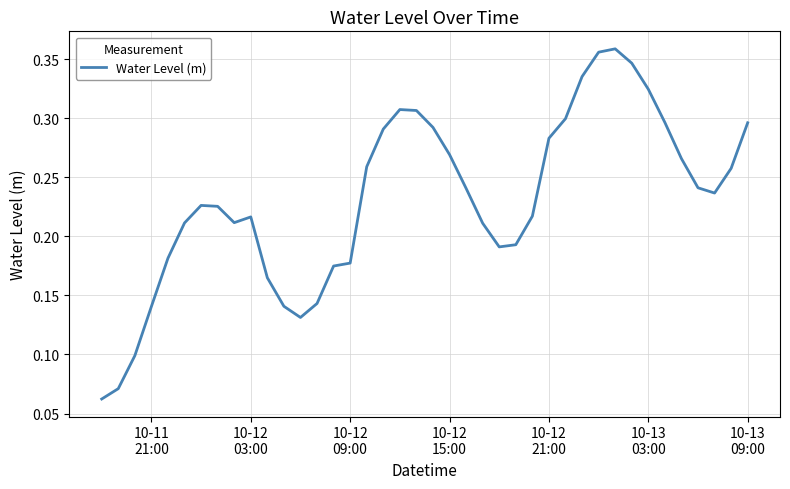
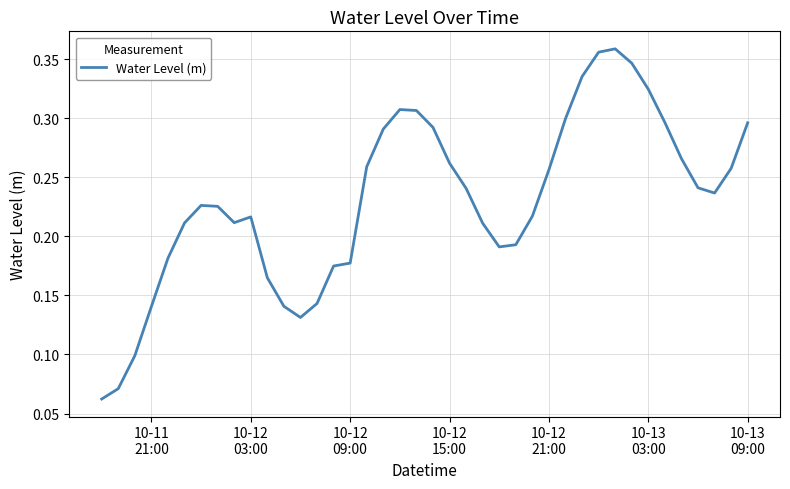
  {
    "10-11 21:00": 0.141,
    "10-12 03:00": 0.217,
    "10-12 09:00": 0.177,
-   "10-12 15:00": 0.269,
-   "10-12 21:00": 0.283,
+   "10-12 15:00": 0.262,
+   "10-12 21:00": 0.257,
    "10-13 03:00": 0.325,
    "10-13 09:00": 0.296
  }
